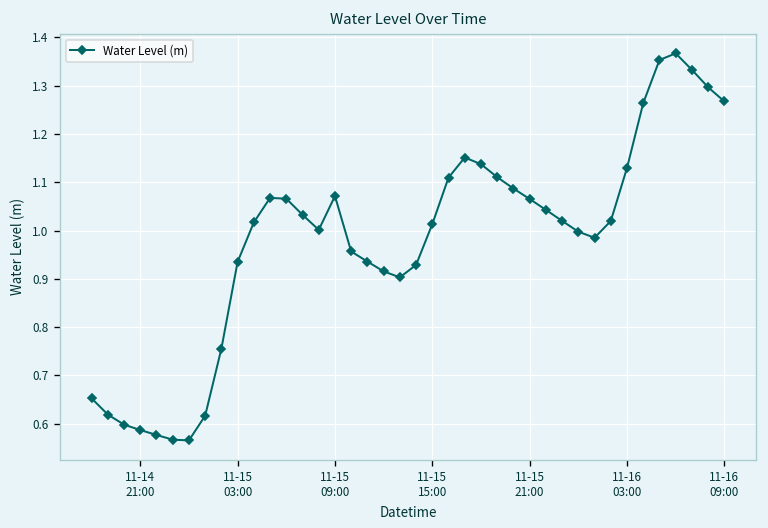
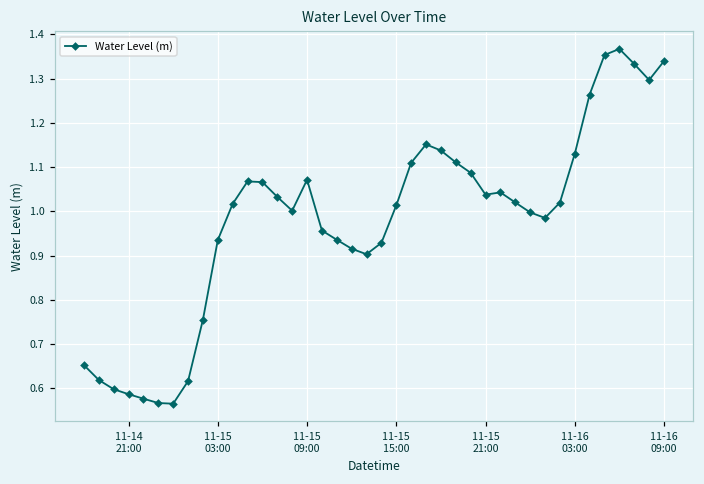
  {
    "11-14 21:00": 0.59,
    "11-15 03:00": 0.94,
    "11-15 09:00": 1.07,
    "11-15 15:00": 1.01,
-   "11-15 21:00": 1.07,
+   "11-15 21:00": 1.04,
    "11-16 03:00": 1.13,
-   "11-16 09:00": 1.27
+   "11-16 09:00": 1.34
  }
